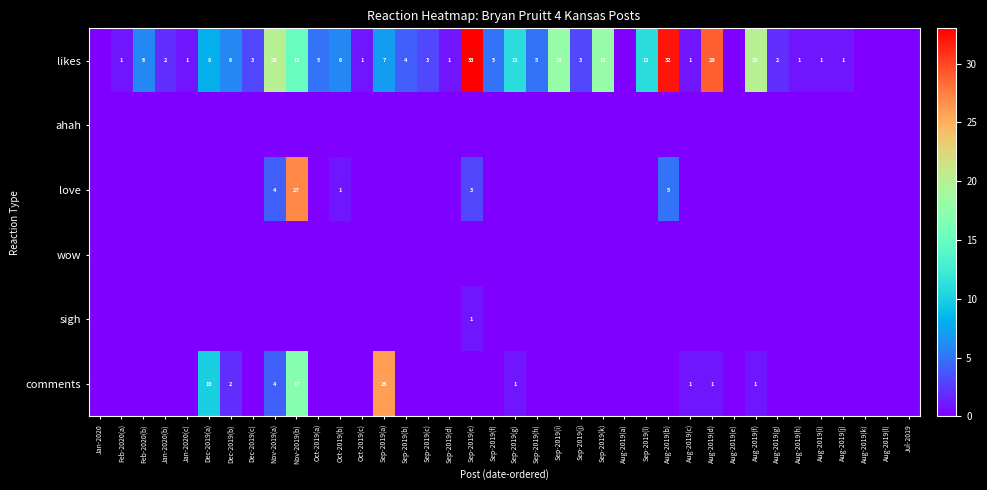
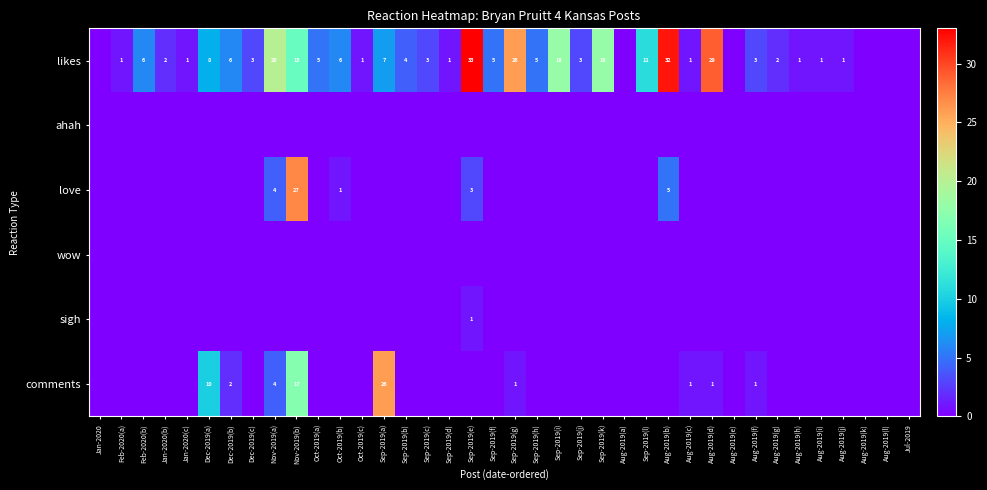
  {
    "likes": {
      "Feb-2020(a)": 1,
      "Feb-2020(b)": 6,
      "Jan-2020(b)": 2,
      "Jan-2020(c)": 1,
      "Dec-2019(a)": 8,
      "Dec-2019(b)": 6,
      "Dec-2019(c)": 3,
      "Nov-2019(a)": 20,
      "Nov-2019(b)": 15,
      "Oct-2019(a)": 5,
      "Oct-2019(b)": 6,
      "Oct-2019(c)": 1,
      "Sep-2019(a)": 7,
      "Sep-2019(b)": 4,
      "Sep-2019(c)": 3,
      "Sep-2019(d)": 1,
      "Sep-2019(e)": 33,
      "Sep-2019(f)": 5,
-     "Sep-2019(g)": 11,
+     "Sep-2019(g)": 26,
      "Sep-2019(h)": 5,
      "Sep-2019(i)": 18,
      "Sep-2019(j)": 3,
      "Sep-2019(k)": 18,
      "Sep-2019(l)": 11,
      "Aug-2019(b)": 32,
      "Aug-2019(c)": 1,
      "Aug-2019(d)": 29,
-     "Aug-2019(f)": 20,
+     "Aug-2019(f)": 3,
      "Aug-2019(g)": 2,
      "Aug-2019(h)": 1,
      "Aug-2019(i)": 1,
      "Aug-2019(j)": 1
    },
    "love": {
      "Nov-2019(a)": 4,
      "Nov-2019(b)": 27,
      "Oct-2019(b)": 1,
      "Sep-2019(e)": 3,
      "Aug-2019(b)": 5
    },
    "sigh": {
      "Sep-2019(e)": 1
    },
    "comments": {
      "Dec-2019(a)": 10,
      "Dec-2019(b)": 2,
      "Nov-2019(a)": 4,
      "Nov-2019(b)": 17,
      "Sep-2019(a)": 26,
      "Sep-2019(g)": 1,
      "Aug-2019(c)": 1,
      "Aug-2019(d)": 1,
      "Aug-2019(f)": 1
    }
  }
